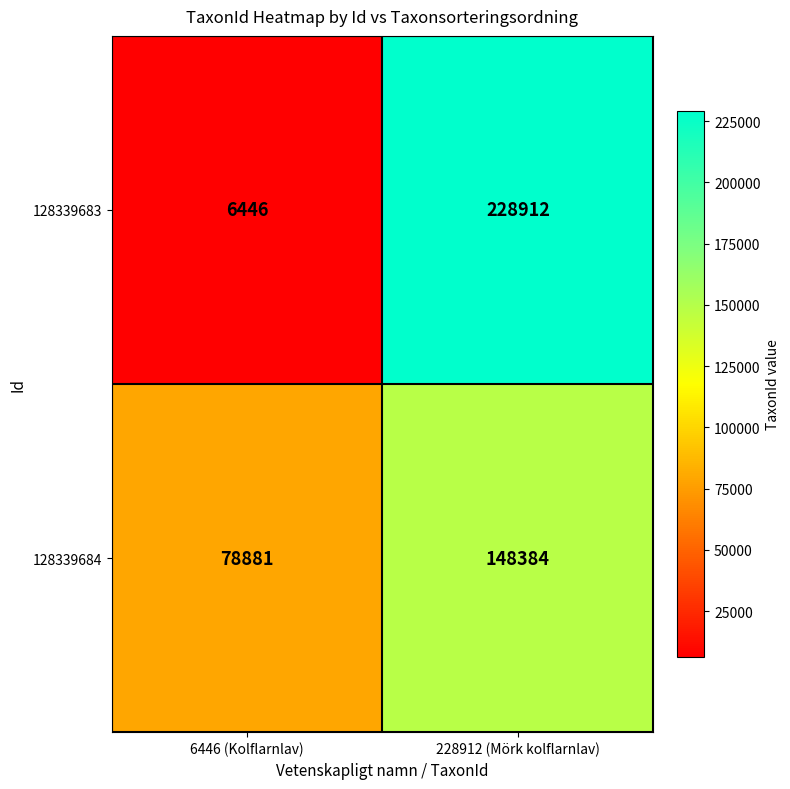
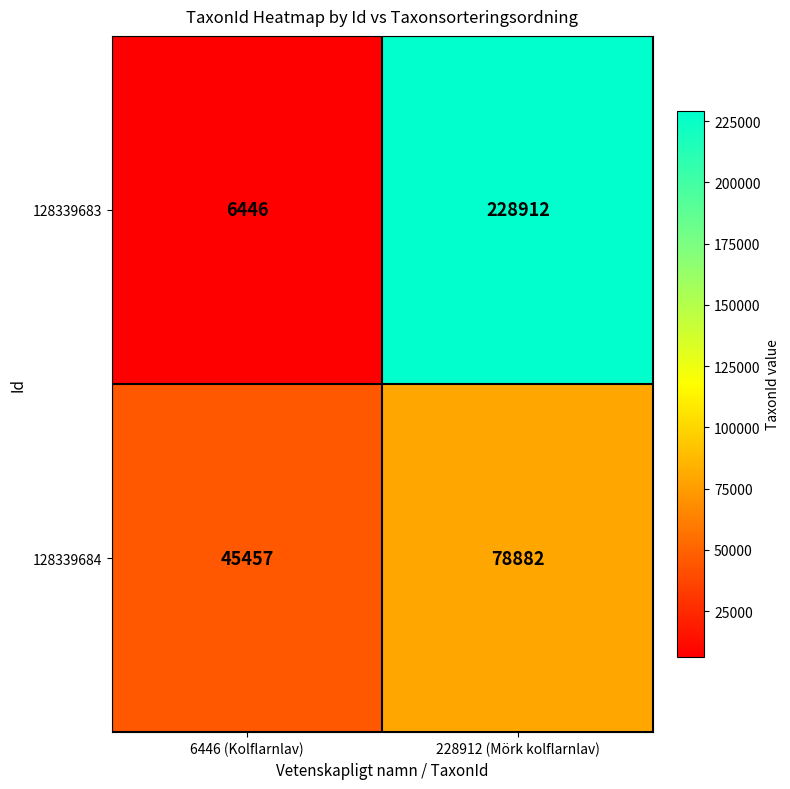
  {
    "128339683": {
      "6446 (Kolflarnlav)": 6446,
      "228912 (Mörk kolflarnlav)": 228912
    },
    "128339684": {
-     "6446 (Kolflarnlav)": 78881,
-     "228912 (Mörk kolflarnlav)": 148384
+     "6446 (Kolflarnlav)": 45457,
+     "228912 (Mörk kolflarnlav)": 78882
    }
  }
